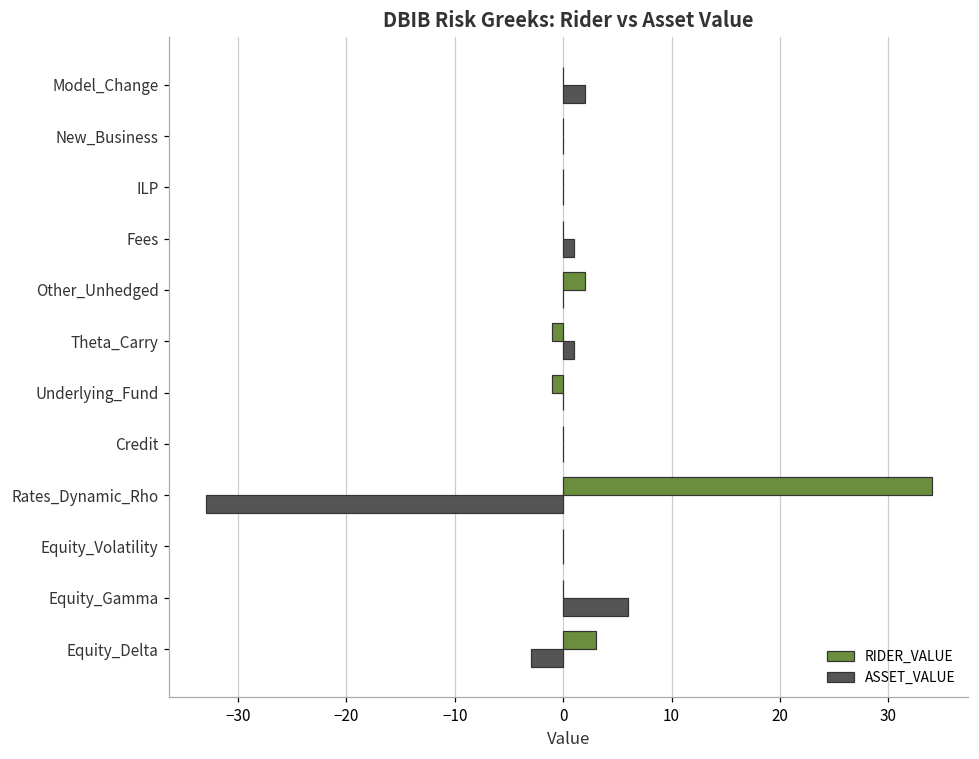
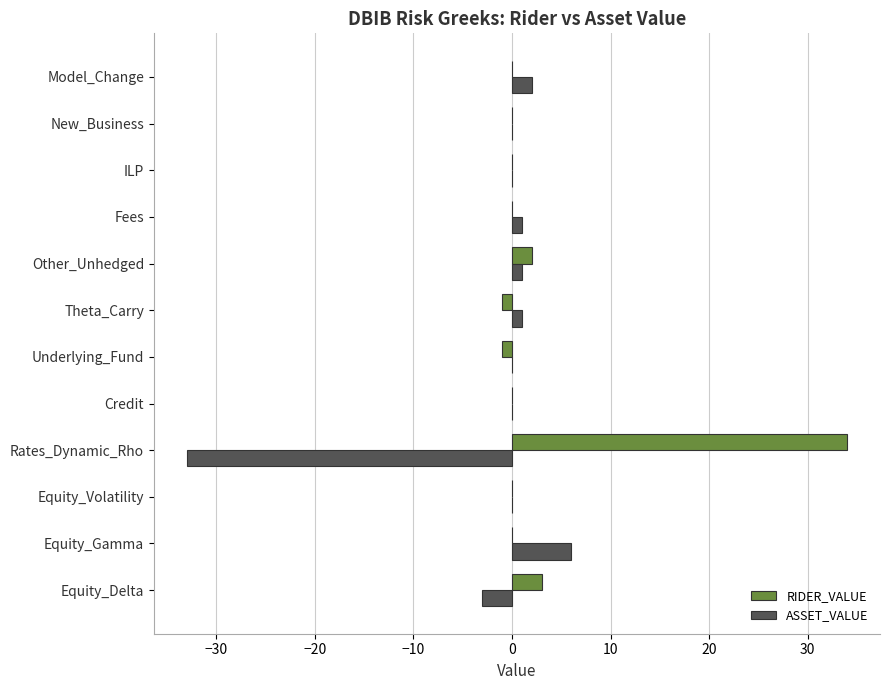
  {
    "RIDER_VALUE": {
      "Model_Change": 0,
      "New_Business": 0,
      "ILP": 0,
      "Fees": 0,
      "Other_Unhedged": 2,
      "Theta_Carry": -1,
      "Underlying_Fund": -1,
      "Credit": 0,
      "Rates_Dynamic_Rho": 34,
      "Equity_Volatility": 0,
      "Equity_Gamma": 0,
      "Equity_Delta": 3
    },
    "ASSET_VALUE": {
      "Model_Change": 2,
      "New_Business": 0,
      "ILP": 0,
      "Fees": 1,
-     "Other_Unhedged": 0,
+     "Other_Unhedged": 1,
      "Theta_Carry": 1,
      "Underlying_Fund": 0,
      "Credit": 0,
      "Rates_Dynamic_Rho": -33,
      "Equity_Volatility": 0,
      "Equity_Gamma": 6,
      "Equity_Delta": -3
    }
  }
